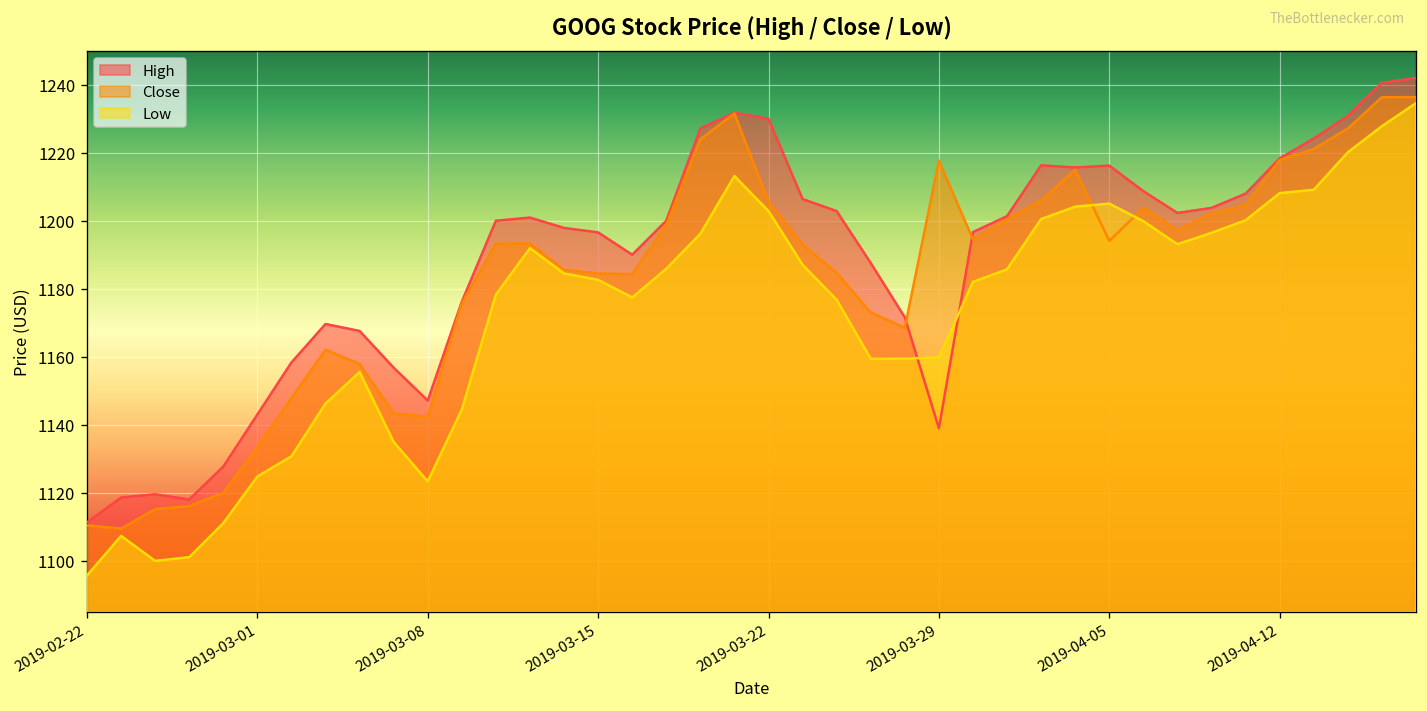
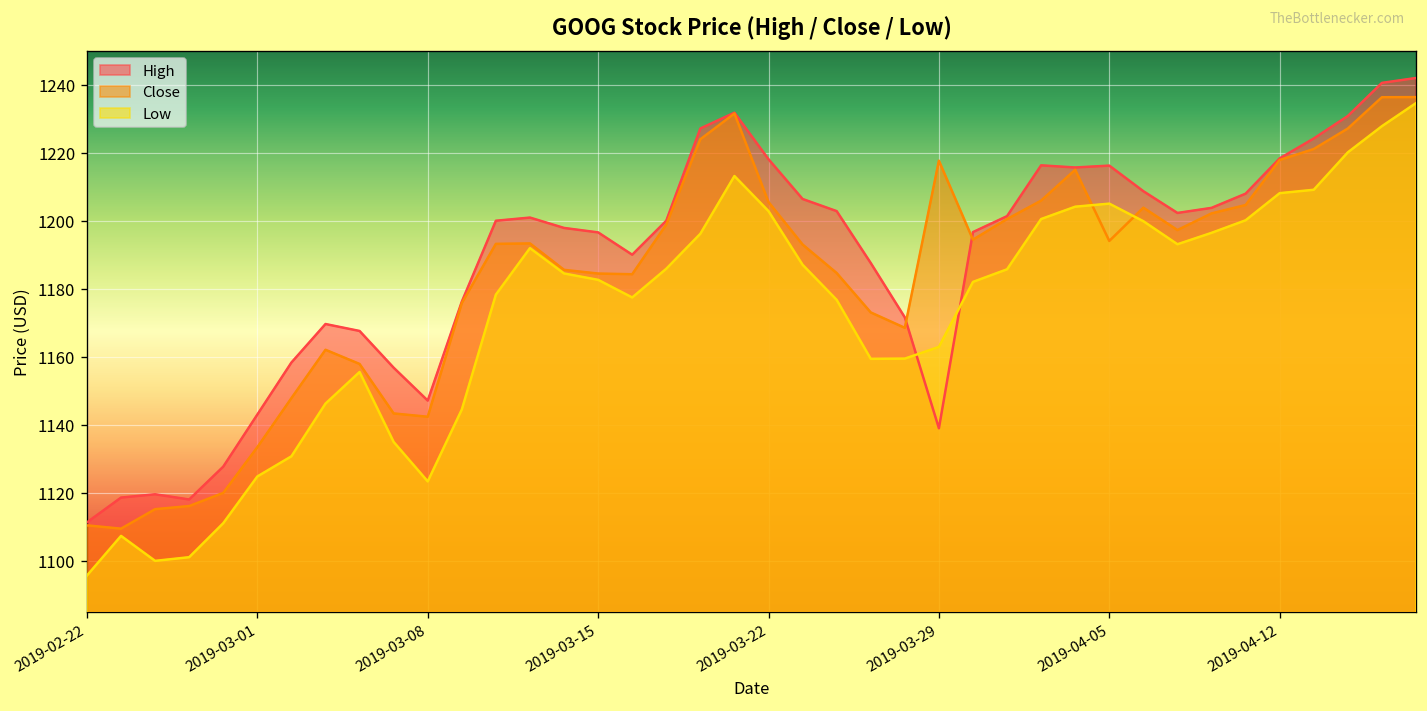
  {
    "High": {
      "2019-03-01": 1143,
      "2019-03-08": 1147,
      "2019-03-15": 1197,
-     "2019-03-22": 1230,
+     "2019-03-22": 1218,
      "2019-03-29": 1139,
      "2019-04-05": 1216
    },
    "Close": {
      "2019-03-01": 1133,
      "2019-03-08": 1142,
      "2019-03-15": 1184,
      "2019-03-22": 1206,
      "2019-03-29": 1218,
      "2019-04-05": 1194
    },
    "Low": {
      "2019-02-22": 1096,
      "2019-03-01": 1125,
      "2019-03-08": 1123,
      "2019-03-15": 1183,
      "2019-03-22": 1203,
-     "2019-03-29": 1160,
+     "2019-03-29": 1163,
      "2019-04-05": 1205,
      "2019-04-12": 1208
    }
  }
